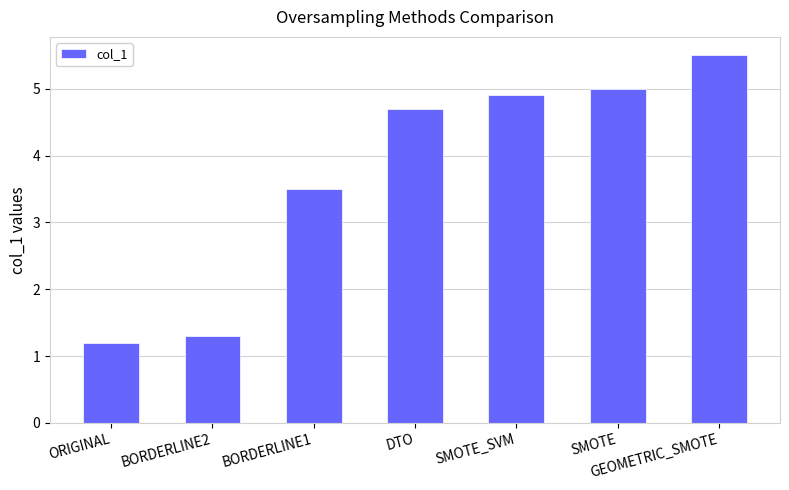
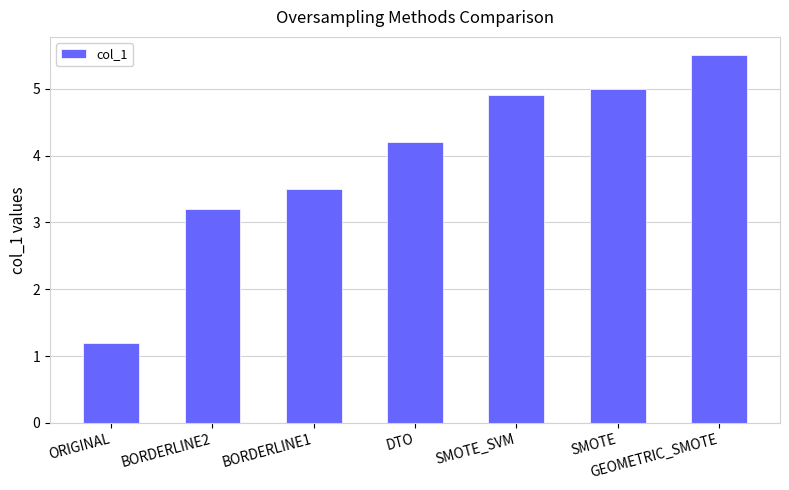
  {
    "ORIGINAL": 1.2,
-   "BORDERLINE2": 1.3,
+   "BORDERLINE2": 3.2,
    "BORDERLINE1": 3.5,
-   "DTO": 4.7,
+   "DTO": 4.2,
    "SMOTE_SVM": 4.9,
    "SMOTE": 5.0,
    "GEOMETRIC_SMOTE": 5.5
  }
